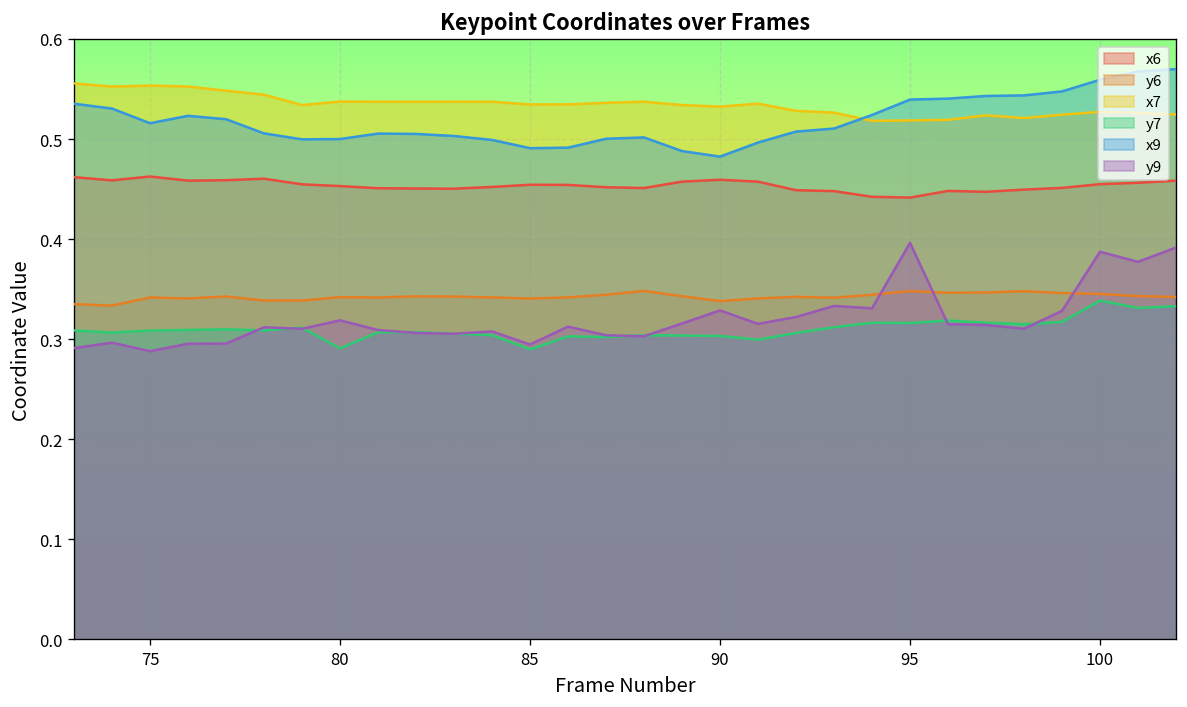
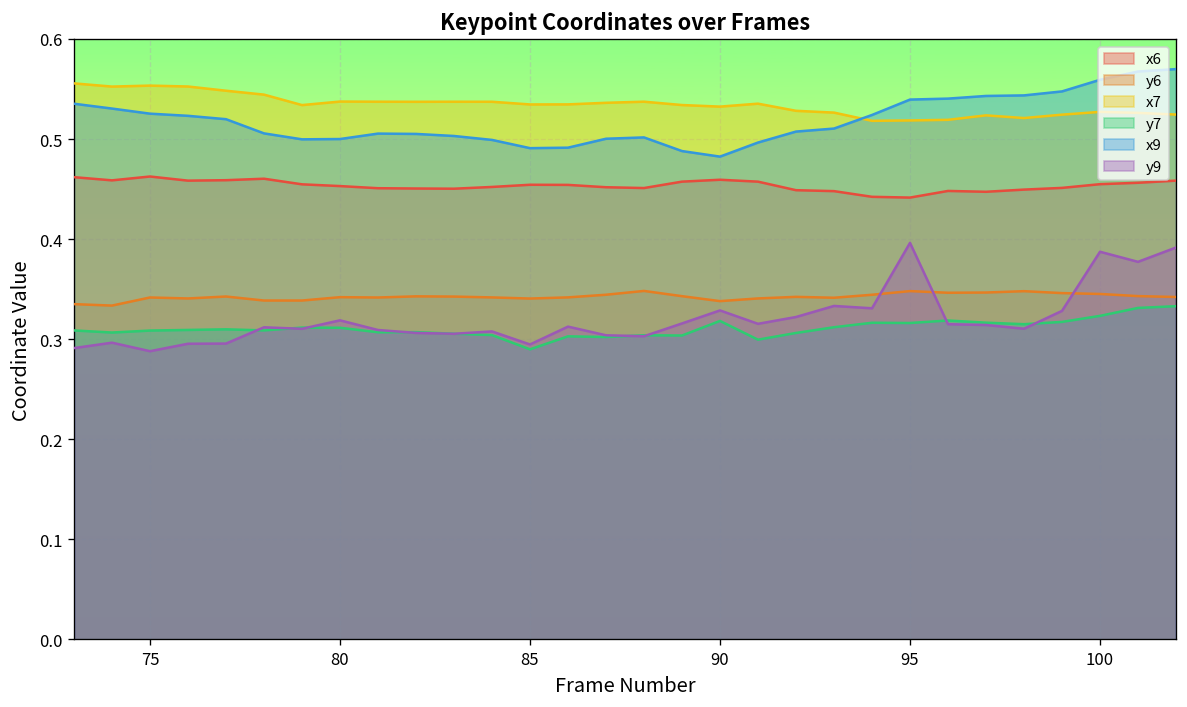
  {
    "y7": {
      "75": 0.31,
-     "80": 0.29,
+     "80": 0.31,
      "85": 0.29,
-     "90": 0.30,
+     "90": 0.32,
      "95": 0.32,
-     "100": 0.34
+     "100": 0.32
    },
    "x9": {
-     "75": 0.52,
+     "75": 0.53,
      "80": 0.50,
      "85": 0.49,
      "90": 0.48,
      "95": 0.54
    },
    "y9": {
      "75": 0.29,
      "80": 0.32,
      "85": 0.29,
      "90": 0.33,
      "95": 0.40,
      "100": 0.39
    }
  }
